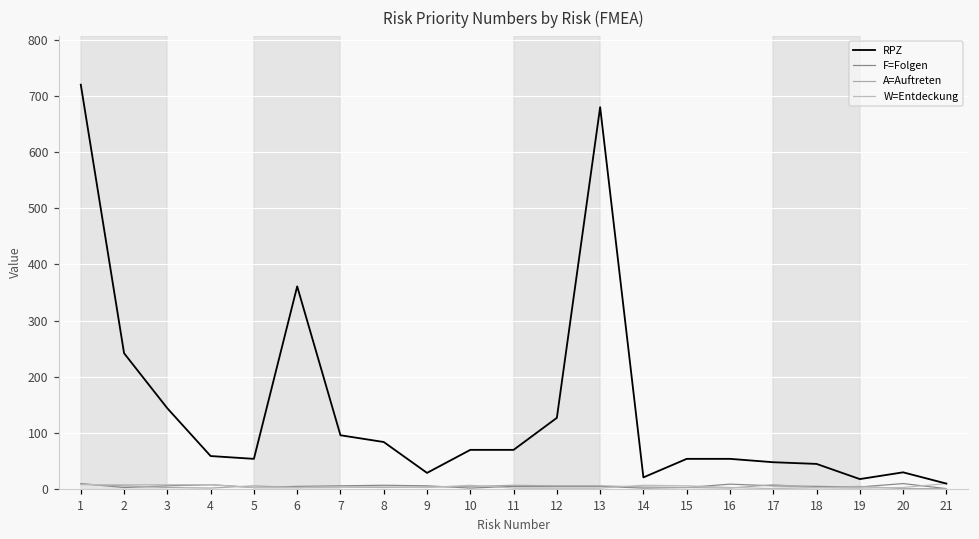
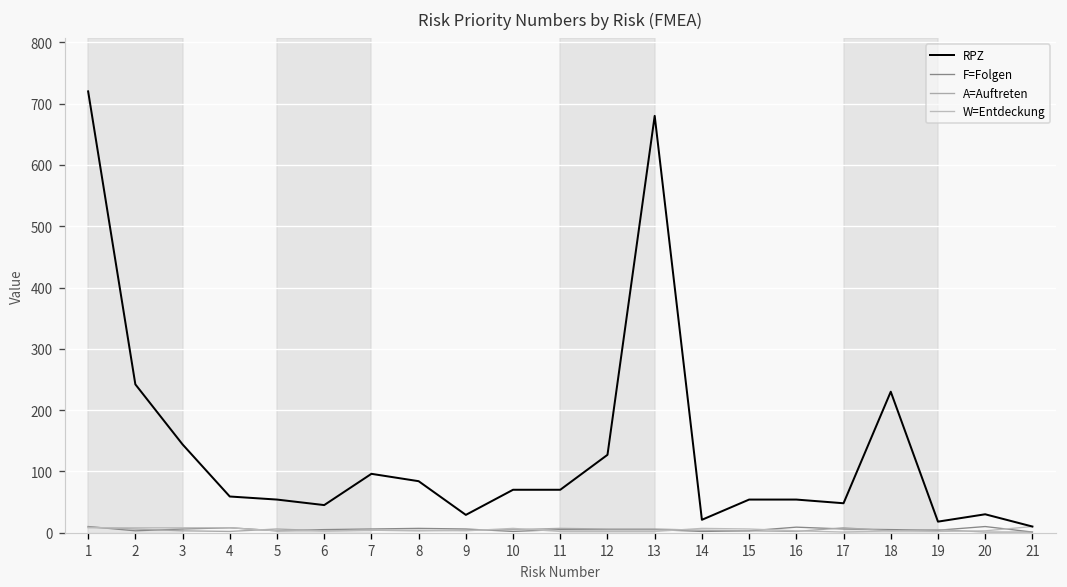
  {
    "RPZ": {
      "1": 720,
      "2": 240,
      "3": 140,
      "4": 60,
      "5": 50,
-     "6": 360,
+     "6": 50,
      "7": 100,
      "8": 80,
      "9": 30,
      "10": 70,
      "11": 70,
      "12": 130,
      "13": 680,
      "14": 20,
      "15": 50,
      "16": 50,
      "17": 50,
-     "18": 50,
+     "18": 230,
      "19": 20,
      "20": 30
    }
  }
